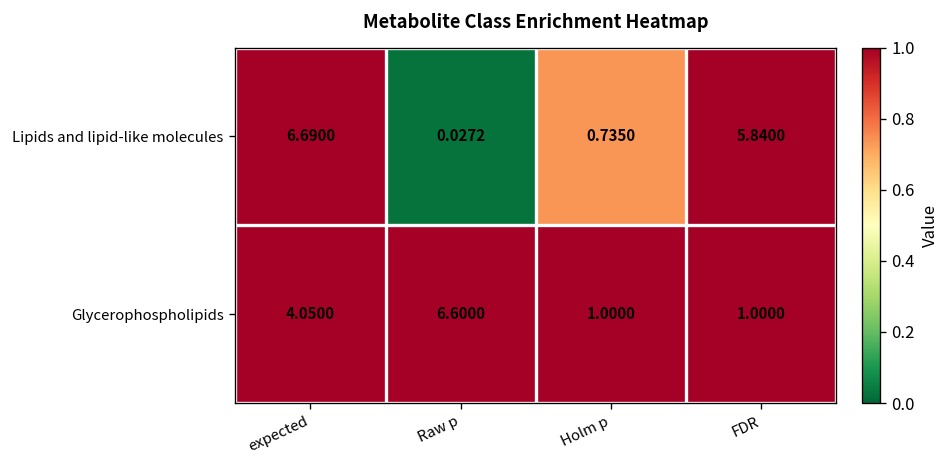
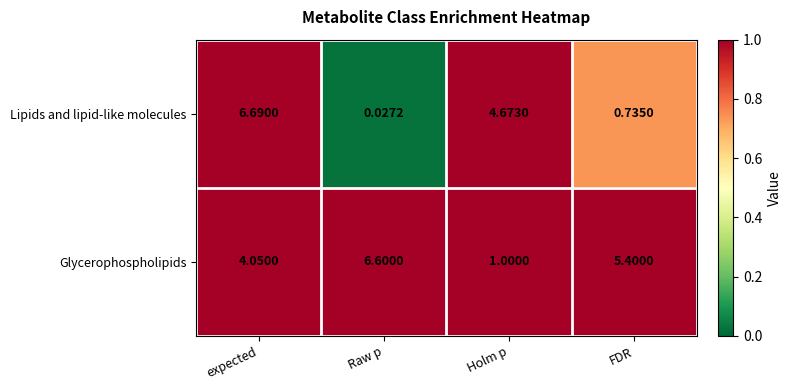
  {
    "Lipids and lipid-like molecules": {
      "expected": 6.6900,
      "Raw p": 0.0272,
-     "Holm p": 0.7350,
-     "FDR": 5.8400
+     "Holm p": 4.6730,
+     "FDR": 0.7350
    },
    "Glycerophospholipids": {
      "expected": 4.0500,
      "Raw p": 6.6000,
      "Holm p": 1.0000,
-     "FDR": 1.0000
+     "FDR": 5.4000
    }
  }
